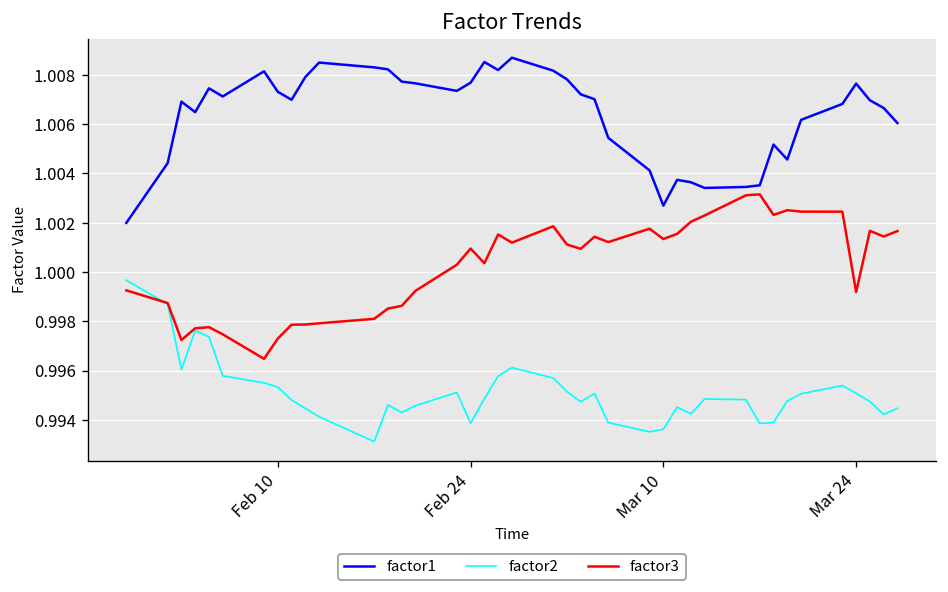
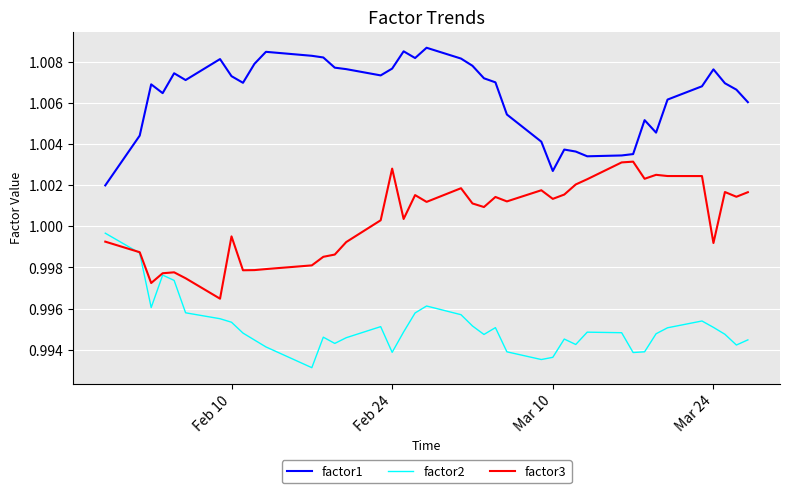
  {
    "factor1": {
      "Feb 10": 1.0073,
      "Feb 24": 1.0077,
      "Mar 10": 1.0027,
      "Mar 24": 1.0076
    },
    "factor2": {
      "Feb 10": 0.9953,
      "Feb 24": 0.9939,
      "Mar 10": 0.9936,
      "Mar 24": 0.9951
    },
    "factor3": {
-     "Feb 10": 0.9973,
-     "Feb 24": 1.0010,
+     "Feb 10": 0.9995,
+     "Feb 24": 1.0028,
      "Mar 10": 1.0013,
      "Mar 24": 0.9992
    }
  }
